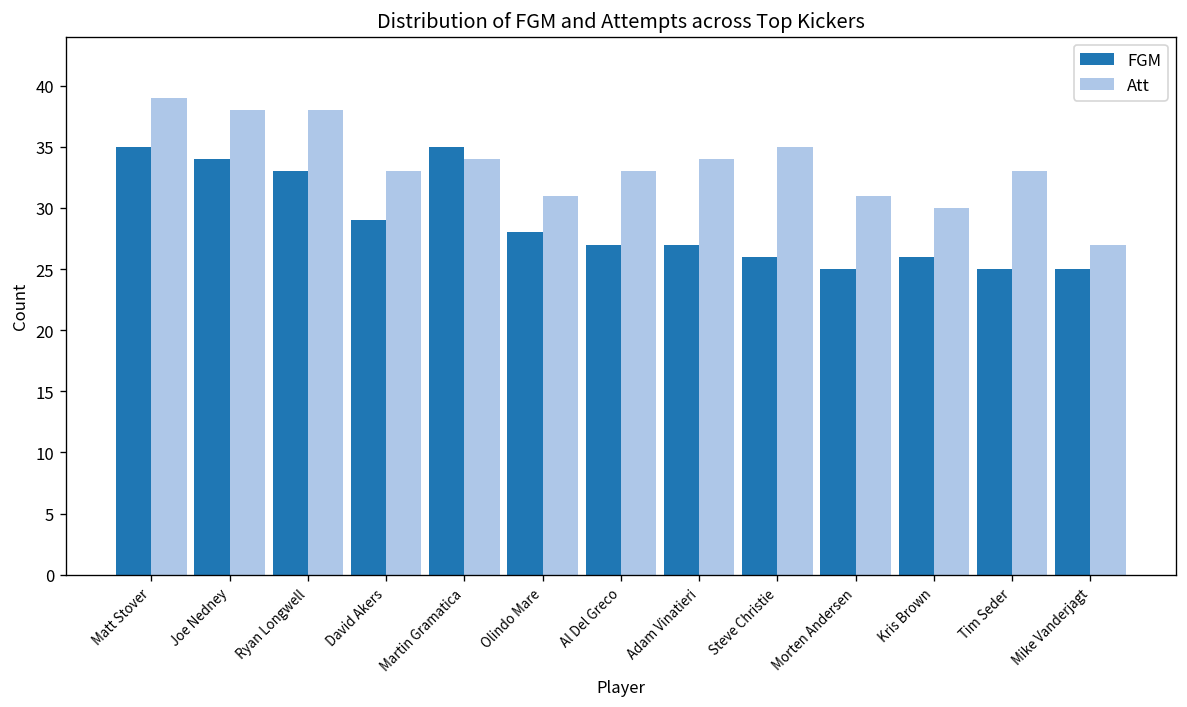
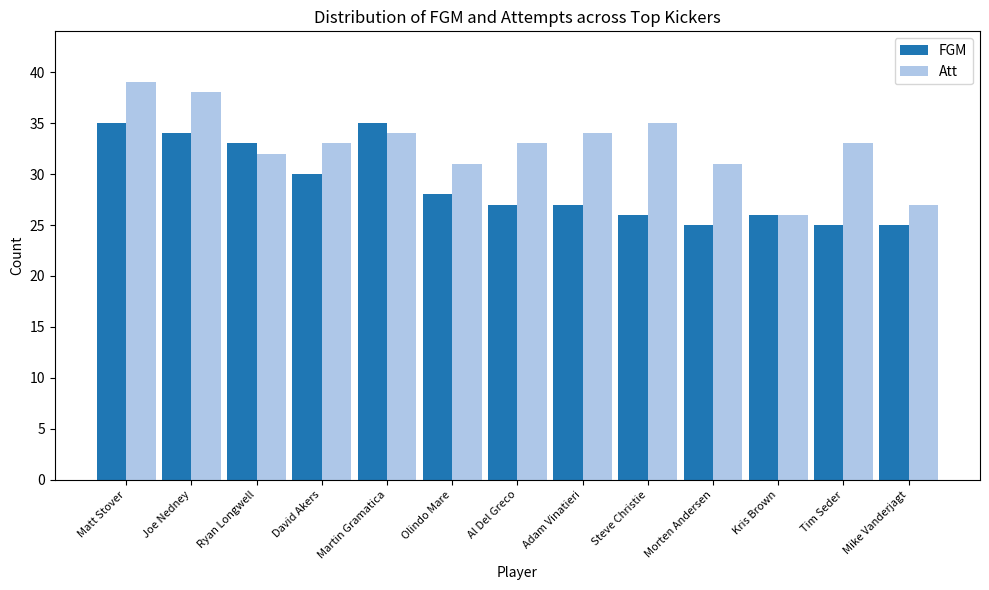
  {
    "FGM": {
      "Matt Stover": 35,
      "Joe Nedney": 34,
      "Ryan Longwell": 33,
-     "David Akers": 29,
+     "David Akers": 30,
      "Martin Gramatica": 35,
      "Olindo Mare": 28,
      "Al Del Greco": 27,
      "Adam Vinatieri": 27,
      "Steve Christie": 26,
      "Morten Andersen": 25,
      "Kris Brown": 26,
      "Tim Seder": 25,
      "Mike Vanderjagt": 25
    },
    "Att": {
      "Matt Stover": 39,
      "Joe Nedney": 38,
-     "Ryan Longwell": 38,
+     "Ryan Longwell": 32,
      "David Akers": 33,
      "Martin Gramatica": 34,
      "Olindo Mare": 31,
      "Al Del Greco": 33,
      "Adam Vinatieri": 34,
      "Steve Christie": 35,
      "Morten Andersen": 31,
-     "Kris Brown": 30,
+     "Kris Brown": 26,
      "Tim Seder": 33,
      "Mike Vanderjagt": 27
    }
  }
